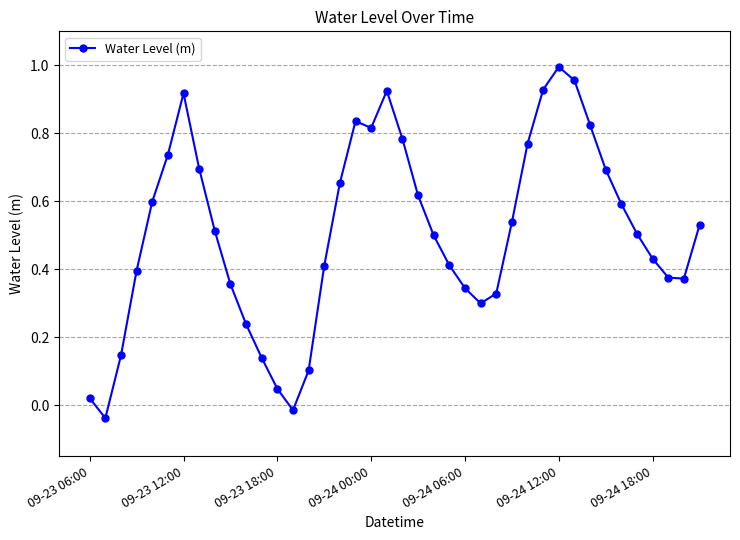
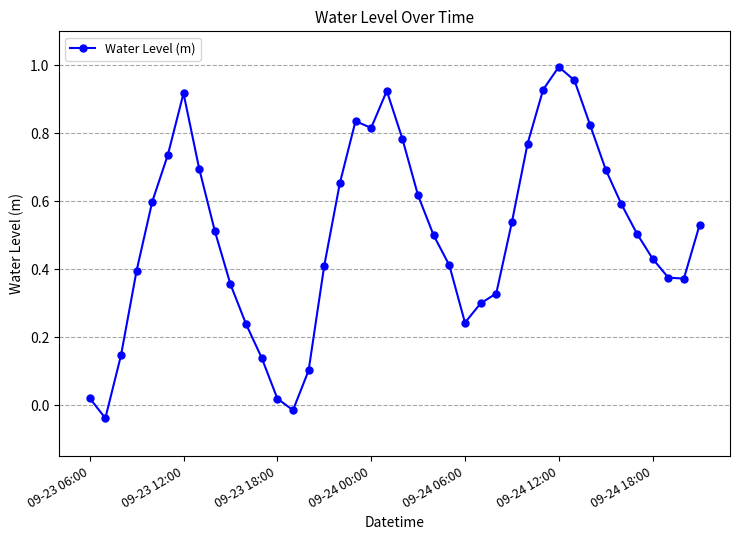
  {
    "09-23 06:00": 0.02,
    "09-23 12:00": 0.92,
-   "09-23 18:00": 0.05,
+   "09-23 18:00": 0.02,
    "09-24 00:00": 0.82,
-   "09-24 06:00": 0.34,
+   "09-24 06:00": 0.24,
    "09-24 12:00": 1.00,
    "09-24 18:00": 0.43
  }
